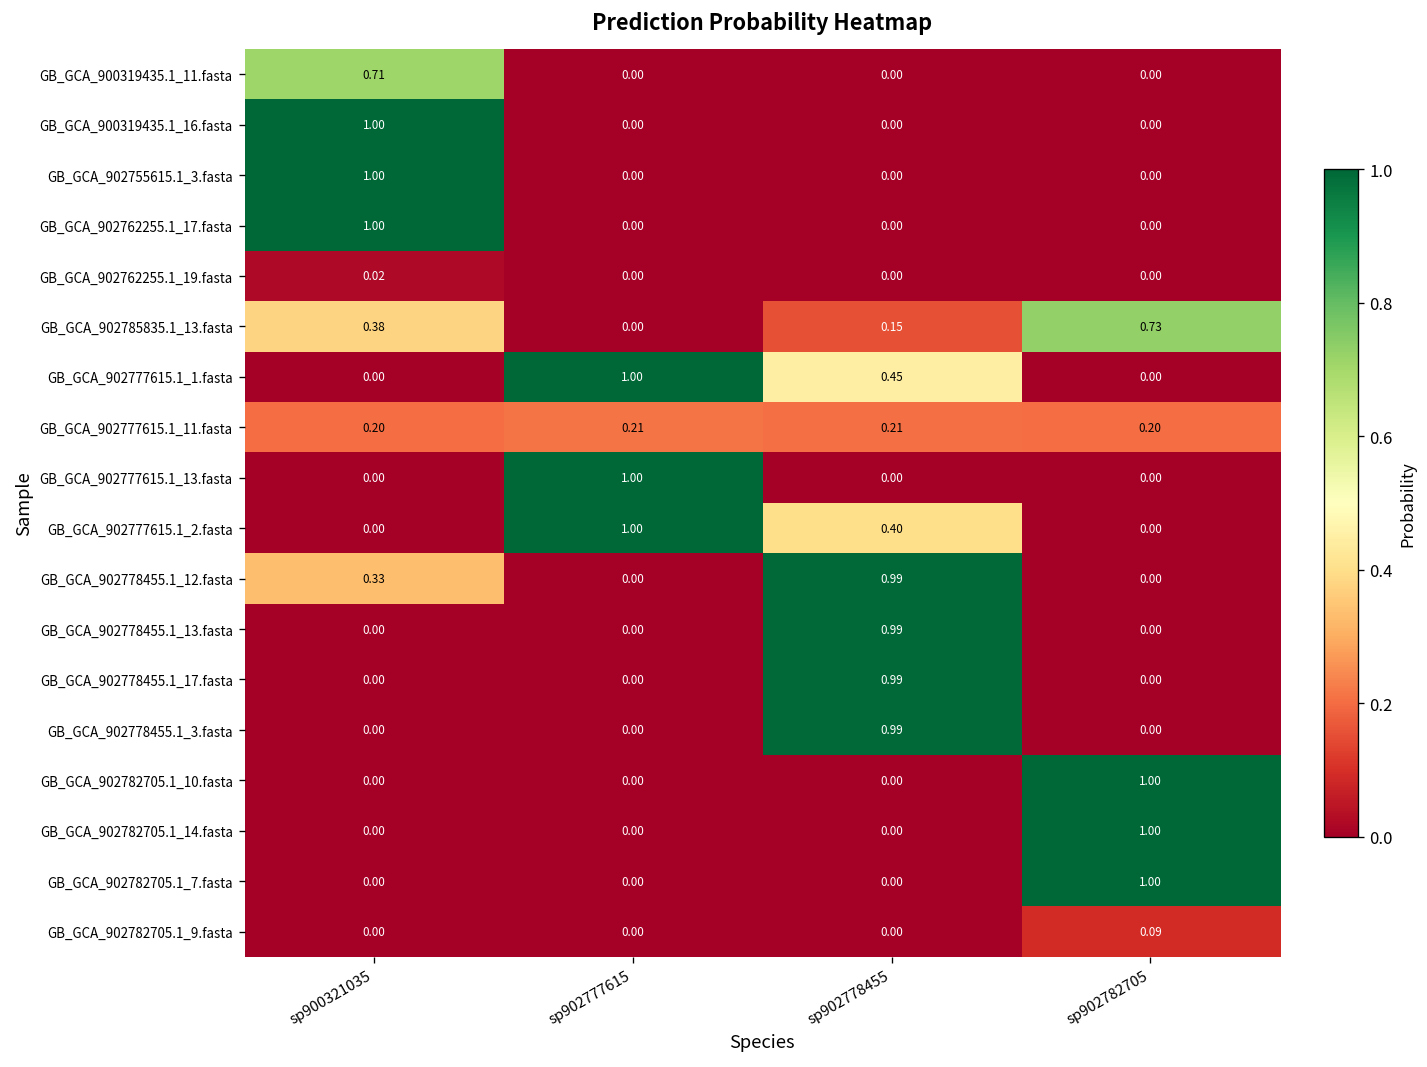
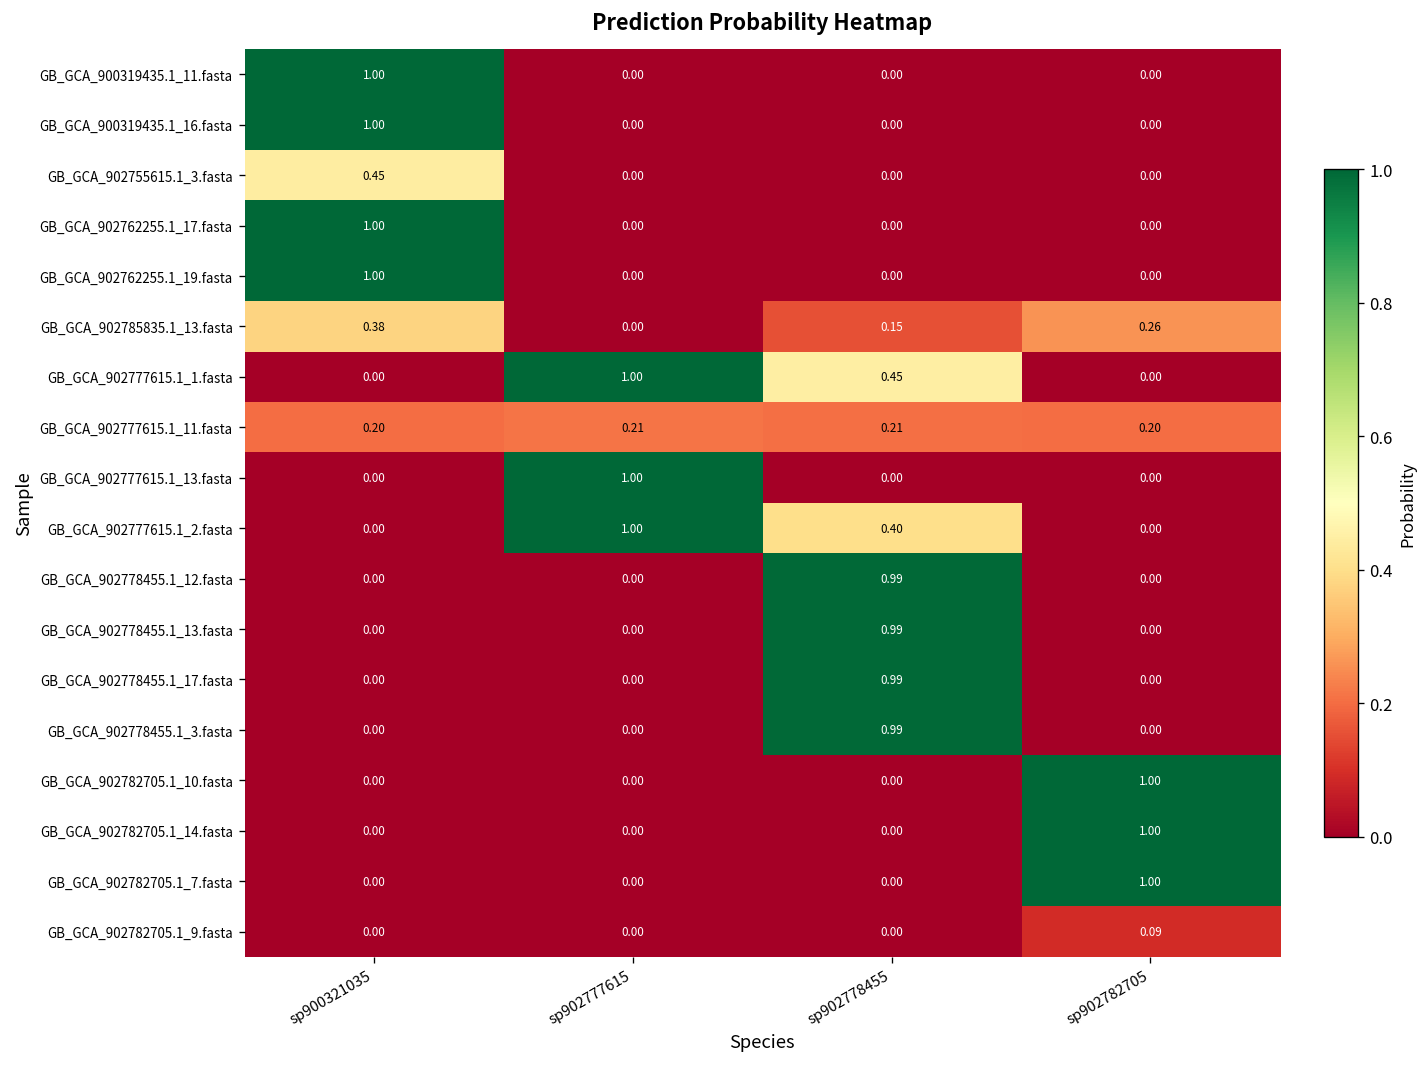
  {
    "GB_GCA_900319435.1_11.fasta": {
-     "sp900321035": 0.71,
+     "sp900321035": 1.00,
      "sp902777615": 0.00,
      "sp902778455": 0.00,
      "sp902782705": 0.00
    },
    "GB_GCA_900319435.1_16.fasta": {
      "sp900321035": 1.00,
      "sp902777615": 0.00,
      "sp902778455": 0.00,
      "sp902782705": 0.00
    },
    "GB_GCA_902755615.1_3.fasta": {
-     "sp900321035": 1.00,
+     "sp900321035": 0.45,
      "sp902777615": 0.00,
      "sp902778455": 0.00,
      "sp902782705": 0.00
    },
    "GB_GCA_902762255.1_17.fasta": {
      "sp900321035": 1.00,
      "sp902777615": 0.00,
      "sp902778455": 0.00,
      "sp902782705": 0.00
    },
    "GB_GCA_902762255.1_19.fasta": {
-     "sp900321035": 0.02,
+     "sp900321035": 1.00,
      "sp902777615": 0.00,
      "sp902778455": 0.00,
      "sp902782705": 0.00
    },
    "GB_GCA_902785835.1_13.fasta": {
      "sp900321035": 0.38,
      "sp902777615": 0.00,
      "sp902778455": 0.15,
-     "sp902782705": 0.73
+     "sp902782705": 0.26
    },
    "GB_GCA_902777615.1_1.fasta": {
      "sp900321035": 0.00,
      "sp902777615": 1.00,
      "sp902778455": 0.45,
      "sp902782705": 0.00
    },
    "GB_GCA_902777615.1_11.fasta": {
      "sp900321035": 0.20,
      "sp902777615": 0.21,
      "sp902778455": 0.21,
      "sp902782705": 0.20
    },
    "GB_GCA_902777615.1_13.fasta": {
      "sp900321035": 0.00,
      "sp902777615": 1.00,
      "sp902778455": 0.00,
      "sp902782705": 0.00
    },
    "GB_GCA_902777615.1_2.fasta": {
      "sp900321035": 0.00,
      "sp902777615": 1.00,
      "sp902778455": 0.40,
      "sp902782705": 0.00
    },
    "GB_GCA_902778455.1_12.fasta": {
-     "sp900321035": 0.33,
+     "sp900321035": 0.00,
      "sp902777615": 0.00,
      "sp902778455": 0.99,
      "sp902782705": 0.00
    },
    "GB_GCA_902778455.1_13.fasta": {
      "sp900321035": 0.00,
      "sp902777615": 0.00,
      "sp902778455": 0.99,
      "sp902782705": 0.00
    },
    "GB_GCA_902778455.1_17.fasta": {
      "sp900321035": 0.00,
      "sp902777615": 0.00,
      "sp902778455": 0.99,
      "sp902782705": 0.00
    },
    "GB_GCA_902778455.1_3.fasta": {
      "sp900321035": 0.00,
      "sp902777615": 0.00,
      "sp902778455": 0.99,
      "sp902782705": 0.00
    },
    "GB_GCA_902782705.1_10.fasta": {
      "sp900321035": 0.00,
      "sp902777615": 0.00,
      "sp902778455": 0.00,
      "sp902782705": 1.00
    },
    "GB_GCA_902782705.1_14.fasta": {
      "sp900321035": 0.00,
      "sp902777615": 0.00,
      "sp902778455": 0.00,
      "sp902782705": 1.00
    },
    "GB_GCA_902782705.1_7.fasta": {
      "sp900321035": 0.00,
      "sp902777615": 0.00,
      "sp902778455": 0.00,
      "sp902782705": 1.00
    },
    "GB_GCA_902782705.1_9.fasta": {
      "sp900321035": 0.00,
      "sp902777615": 0.00,
      "sp902778455": 0.00,
      "sp902782705": 0.09
    }
  }
